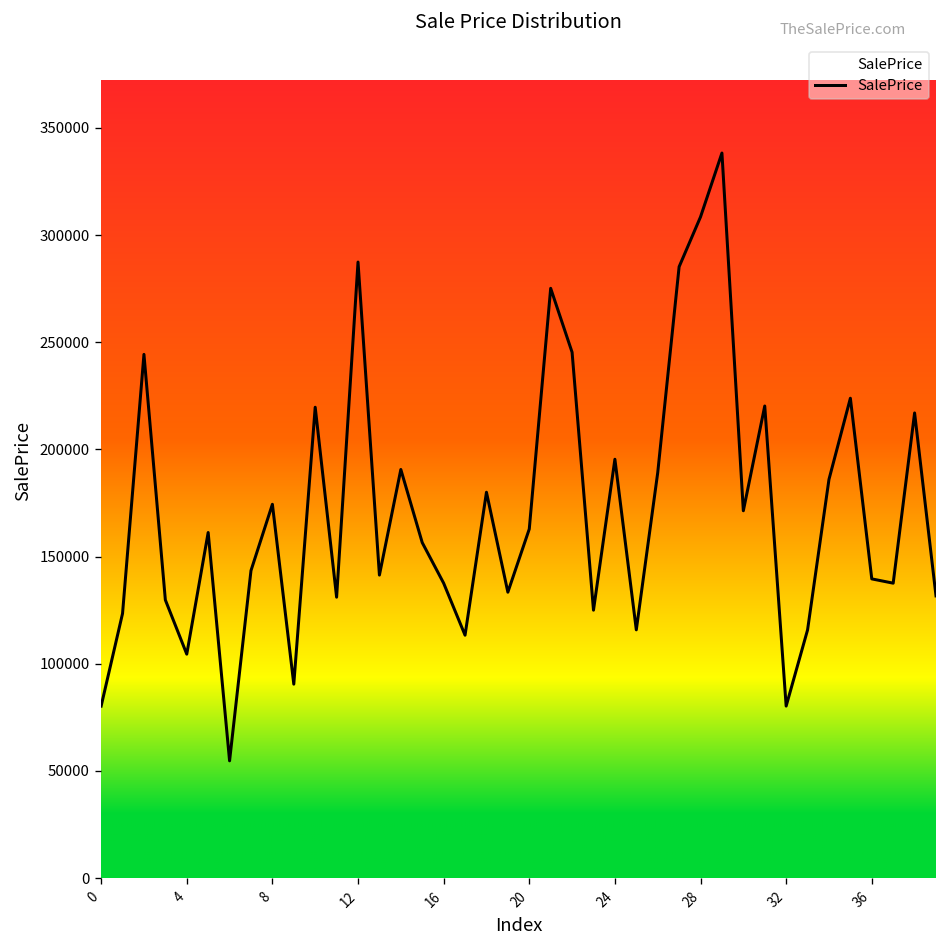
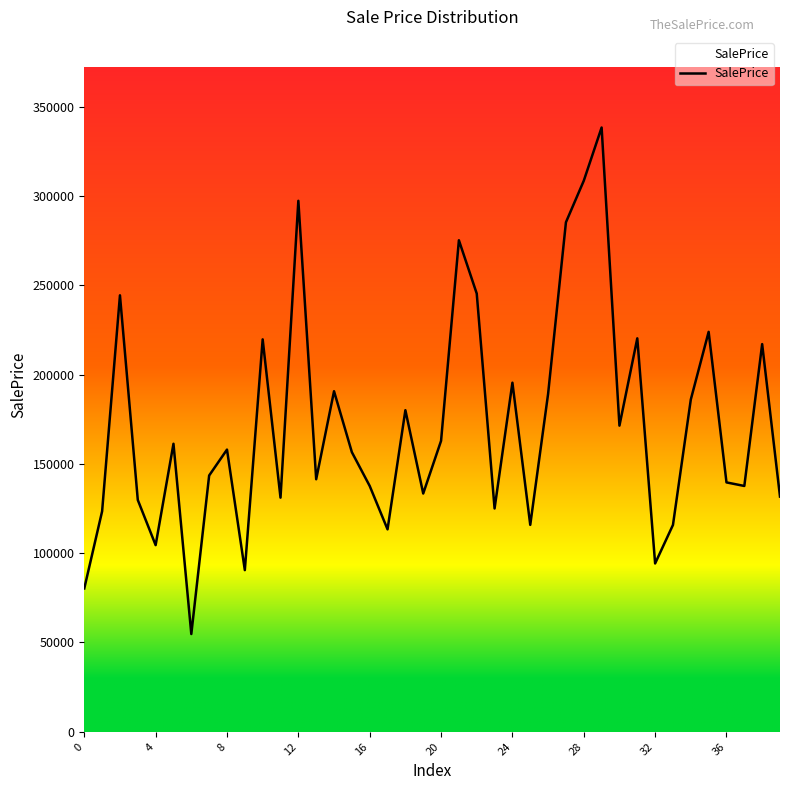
  {
    "0": 80000,
    "4": 104000,
-   "8": 174000,
-   "12": 287000,
+   "8": 158000,
+   "12": 297000,
    "16": 138000,
    "20": 163000,
    "24": 195000,
    "28": 308000,
-   "32": 80000,
+   "32": 94000,
    "36": 140000
  }
